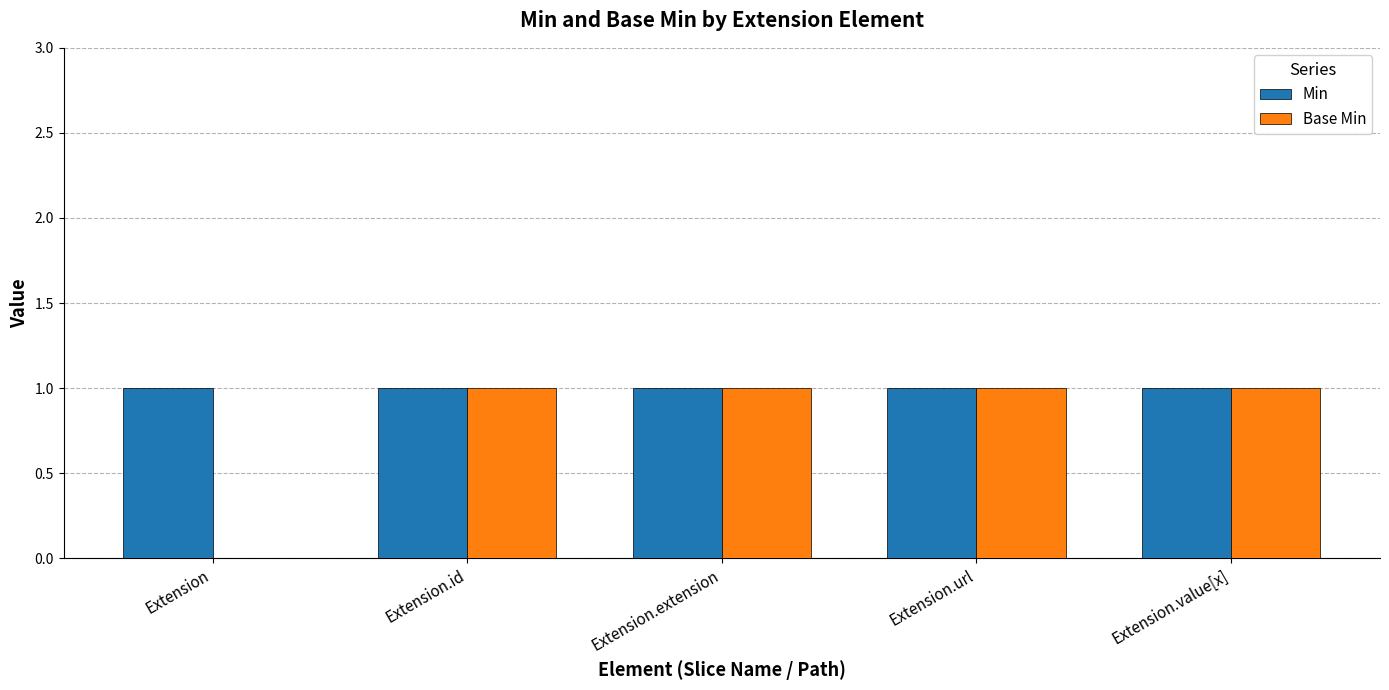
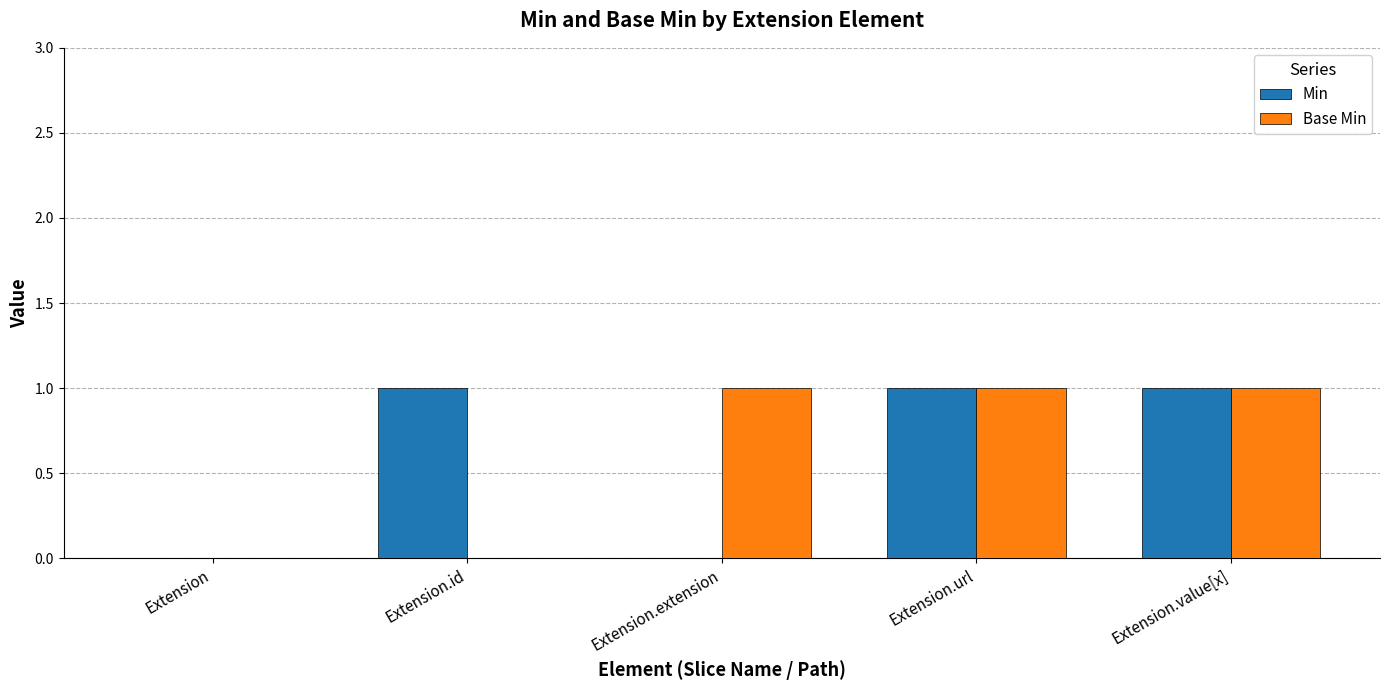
  {
    "Min": {
-     "Extension": 1,
+     "Extension": 0,
      "Extension.id": 1,
-     "Extension.extension": 1,
+     "Extension.extension": 0,
      "Extension.url": 1,
      "Extension.value[x]": 1
    },
    "Base Min": {
      "Extension": 0,
-     "Extension.id": 1,
+     "Extension.id": 0,
      "Extension.extension": 1,
      "Extension.url": 1,
      "Extension.value[x]": 1
    }
  }
